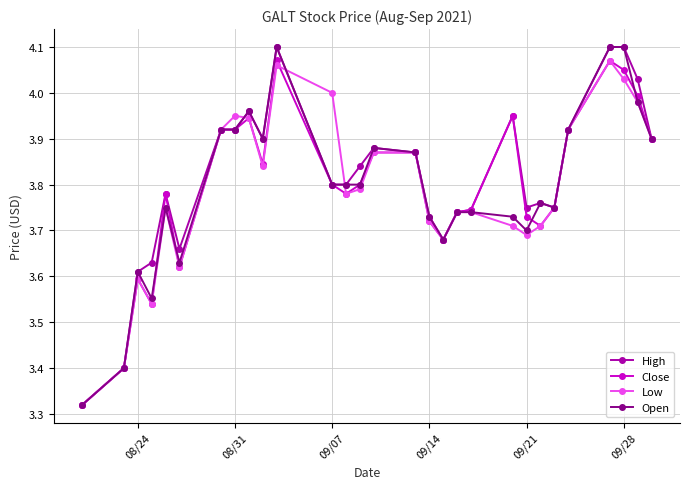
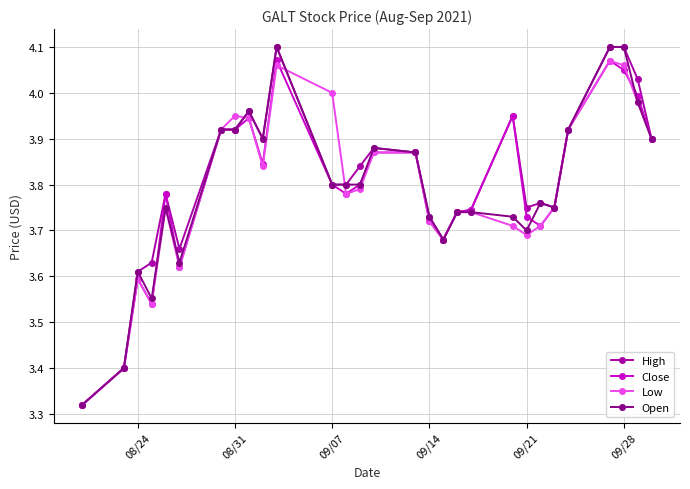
  {
    "Low": {
      "08/31": 3.95,
      "09/07": 4.00,
      "09/21": 3.69,
-     "09/28": 4.03
+     "09/28": 4.06
    }
  }
